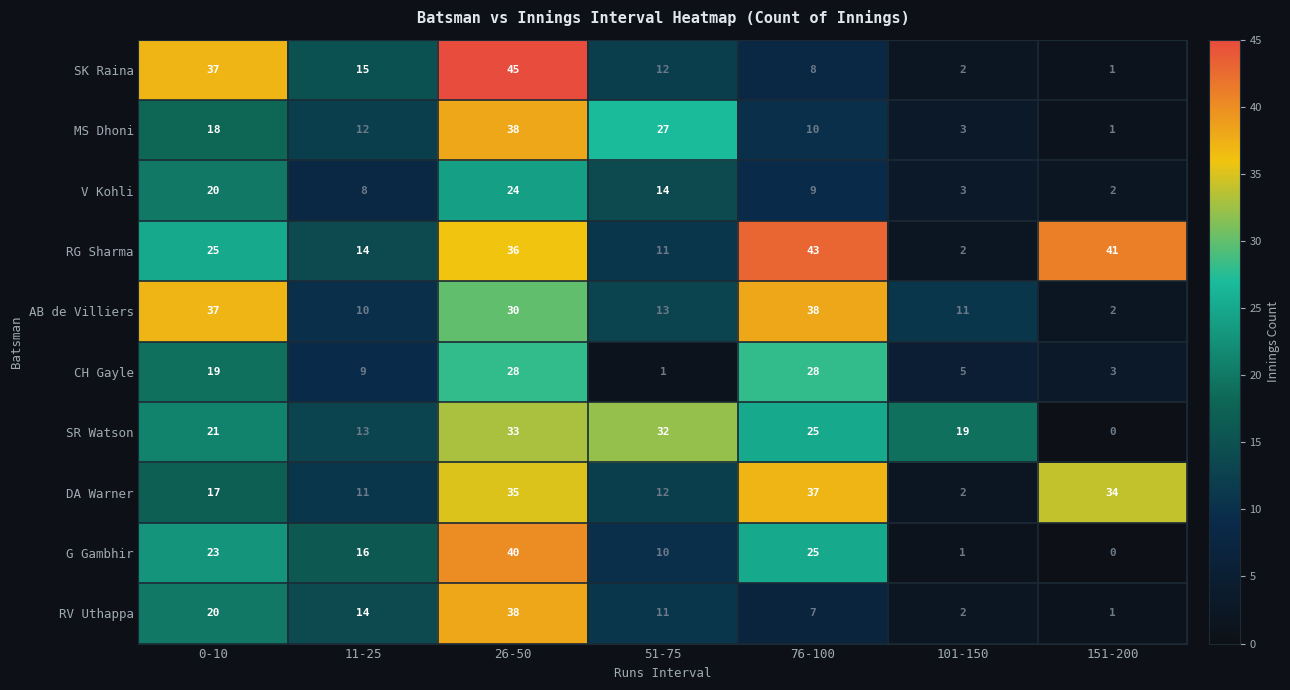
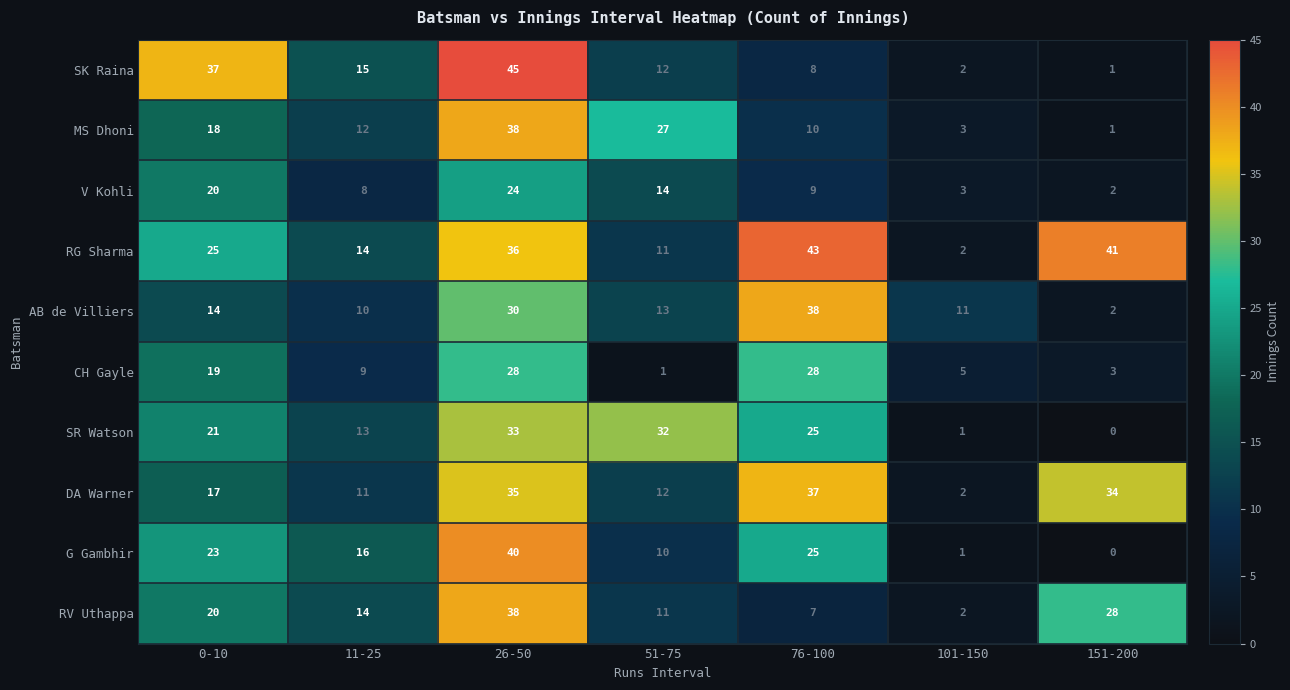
  {
    "SK Raina": {
      "0-10": 37,
      "11-25": 15,
      "26-50": 45,
      "51-75": 12,
      "76-100": 8,
      "101-150": 2,
      "151-200": 1
    },
    "MS Dhoni": {
      "0-10": 18,
      "11-25": 12,
      "26-50": 38,
      "51-75": 27,
      "76-100": 10,
      "101-150": 3,
      "151-200": 1
    },
    "V Kohli": {
      "0-10": 20,
      "11-25": 8,
      "26-50": 24,
      "51-75": 14,
      "76-100": 9,
      "101-150": 3,
      "151-200": 2
    },
    "RG Sharma": {
      "0-10": 25,
      "11-25": 14,
      "26-50": 36,
      "51-75": 11,
      "76-100": 43,
      "101-150": 2,
      "151-200": 41
    },
    "AB de Villiers": {
-     "0-10": 37,
+     "0-10": 14,
      "11-25": 10,
      "26-50": 30,
      "51-75": 13,
      "76-100": 38,
      "101-150": 11,
      "151-200": 2
    },
    "CH Gayle": {
      "0-10": 19,
      "11-25": 9,
      "26-50": 28,
      "51-75": 1,
      "76-100": 28,
      "101-150": 5,
      "151-200": 3
    },
    "SR Watson": {
      "0-10": 21,
      "11-25": 13,
      "26-50": 33,
      "51-75": 32,
      "76-100": 25,
-     "101-150": 19,
+     "101-150": 1,
      "151-200": 0
    },
    "DA Warner": {
      "0-10": 17,
      "11-25": 11,
      "26-50": 35,
      "51-75": 12,
      "76-100": 37,
      "101-150": 2,
      "151-200": 34
    },
    "G Gambhir": {
      "0-10": 23,
      "11-25": 16,
      "26-50": 40,
      "51-75": 10,
      "76-100": 25,
      "101-150": 1,
      "151-200": 0
    },
    "RV Uthappa": {
      "0-10": 20,
      "11-25": 14,
      "26-50": 38,
      "51-75": 11,
      "76-100": 7,
      "101-150": 2,
-     "151-200": 1
+     "151-200": 28
    }
  }
